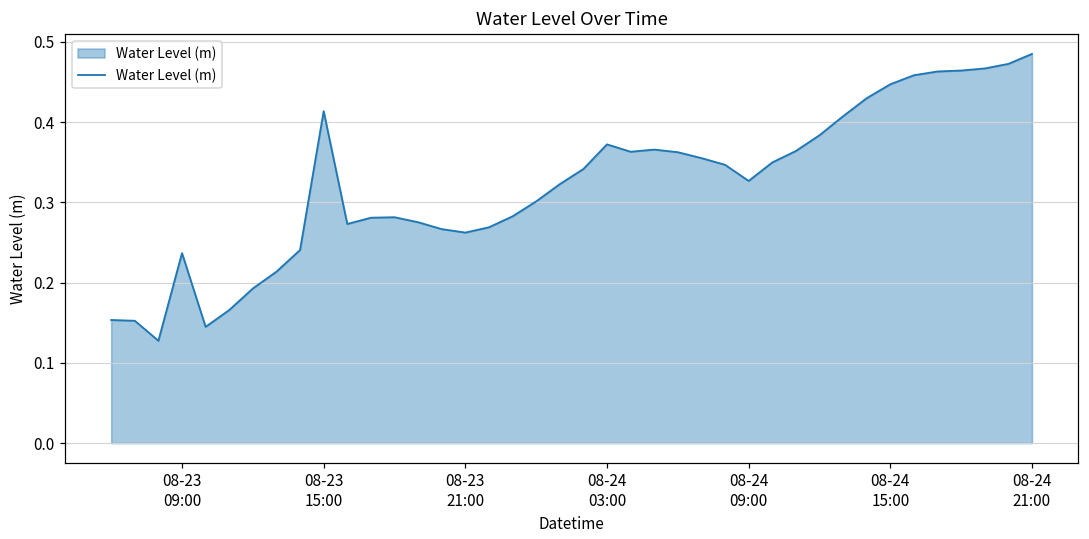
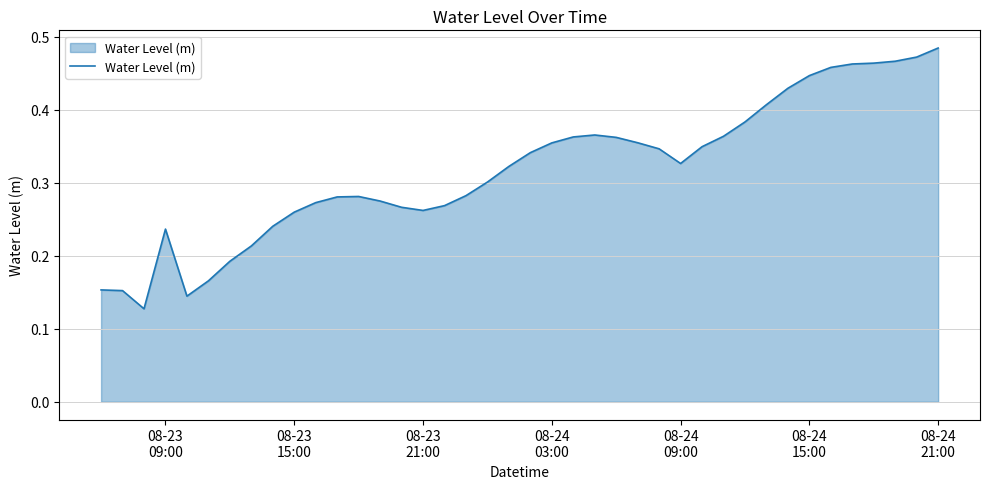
  {
    "08-23 09:00": 0.24,
-   "08-23 15:00": 0.41,
+   "08-23 15:00": 0.26,
    "08-23 21:00": 0.26,
-   "08-24 03:00": 0.37,
+   "08-24 03:00": 0.35,
    "08-24 09:00": 0.33,
    "08-24 15:00": 0.45,
    "08-24 21:00": 0.48
  }
